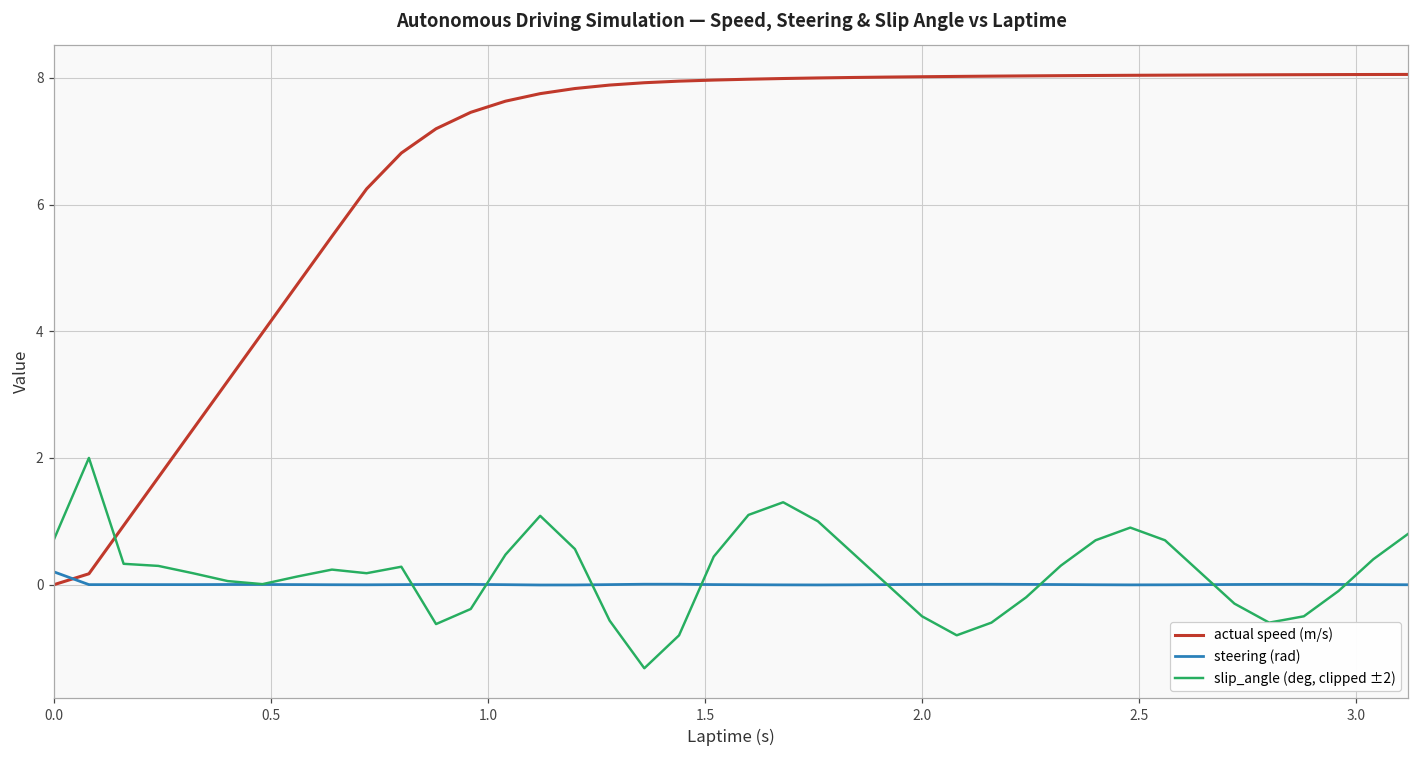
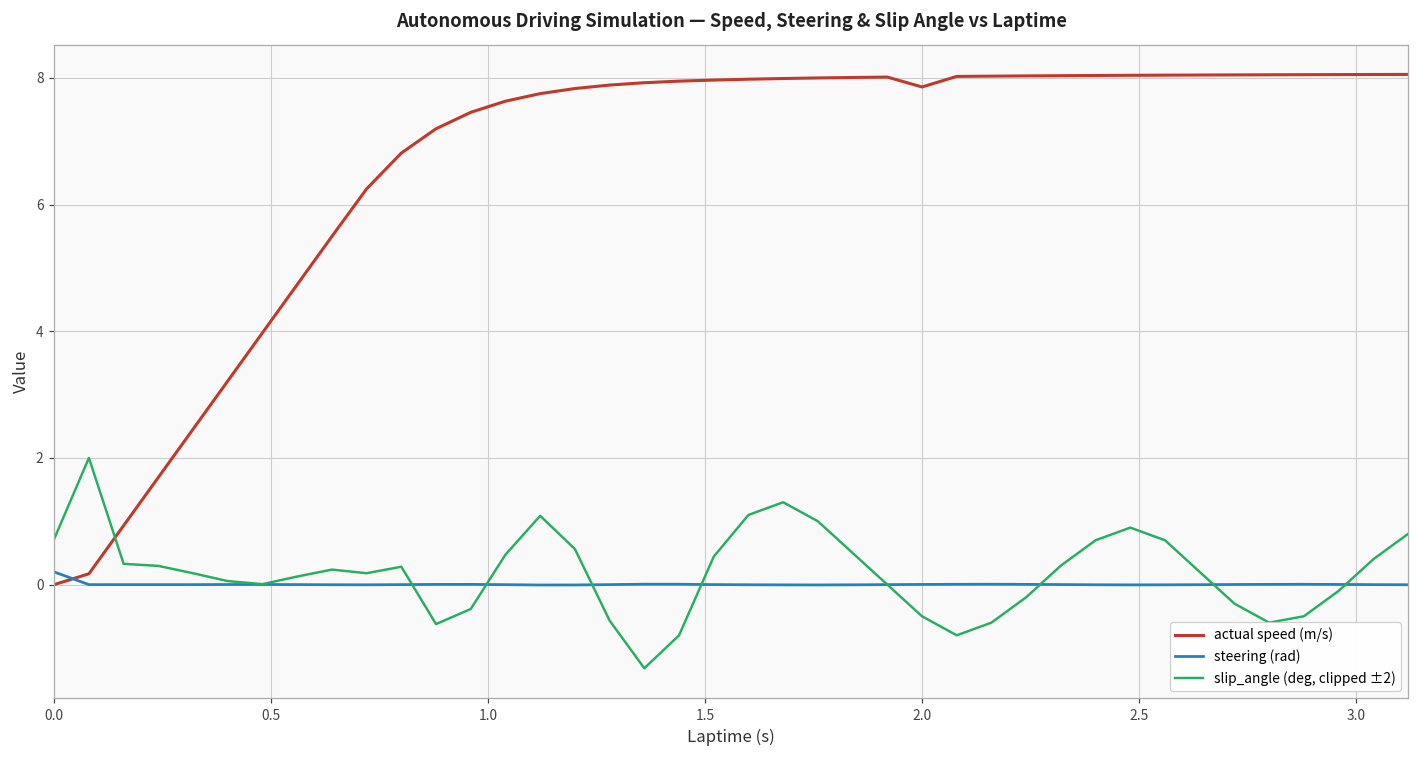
  {
    "actual speed (m/s)": {
      "0.0": 0.0,
-     "2.0": 8.0
+     "2.0": 7.9
    },
    "steering (rad)": {
      "0.0": 0.2,
      "2.0": 0.0
    },
    "slip_angle (deg, clipped ±2)": {
      "0.0": 0.7,
      "2.0": -0.5
    }
  }
